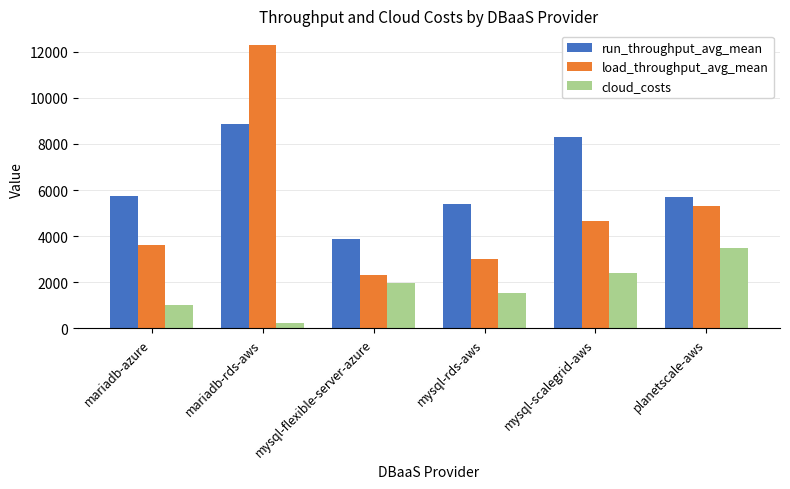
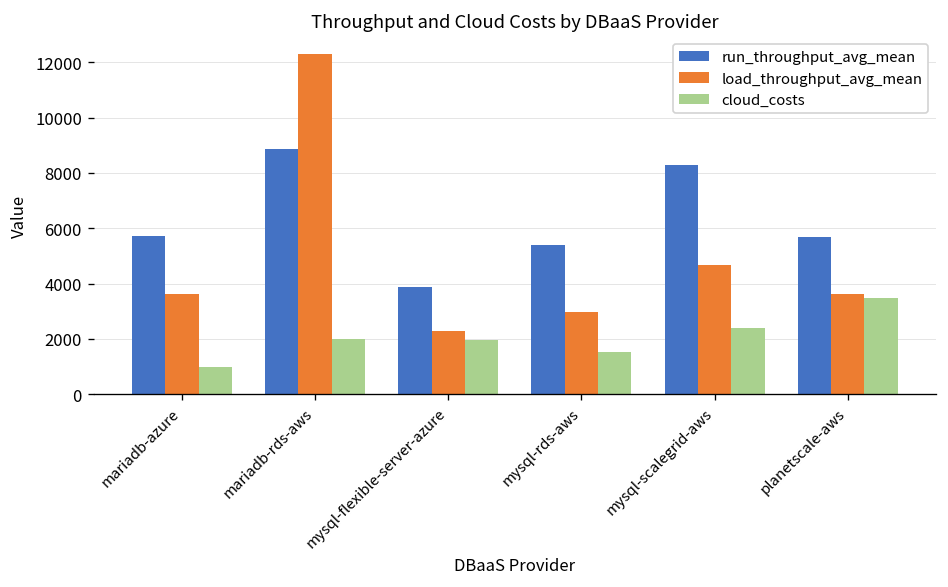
  {
    "run_throughput_avg_mean": {
      "mariadb-azure": 5700,
      "mariadb-rds-aws": 8900,
      "mysql-flexible-server-azure": 3900,
      "mysql-rds-aws": 5400,
      "mysql-scalegrid-aws": 8300,
      "planetscale-aws": 5700
    },
    "load_throughput_avg_mean": {
      "mariadb-azure": 3600,
      "mariadb-rds-aws": 12300,
      "mysql-flexible-server-azure": 2300,
      "mysql-rds-aws": 3000,
      "mysql-scalegrid-aws": 4700,
-     "planetscale-aws": 5300
+     "planetscale-aws": 3600
    },
    "cloud_costs": {
      "mariadb-azure": 1000,
-     "mariadb-rds-aws": 200,
+     "mariadb-rds-aws": 2000,
      "mysql-flexible-server-azure": 2000,
      "mysql-rds-aws": 1500,
      "mysql-scalegrid-aws": 2400,
      "planetscale-aws": 3500
    }
  }
